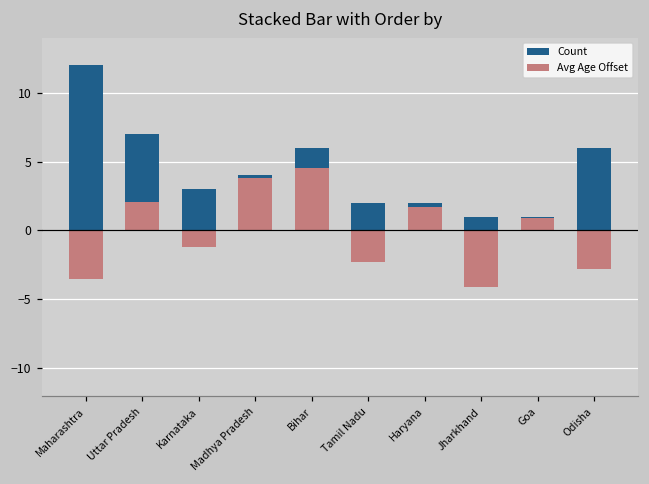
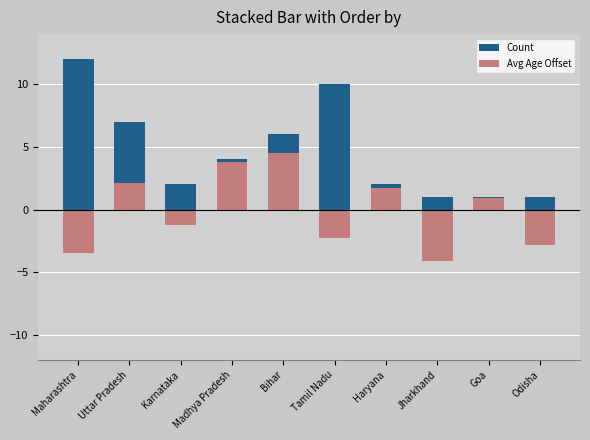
  {
    "Count": {
      "Maharashtra": 12,
      "Uttar Pradesh": 7,
-     "Karnataka": 3,
+     "Karnataka": 2,
      "Madhya Pradesh": 4,
      "Bihar": 6,
-     "Tamil Nadu": 2,
+     "Tamil Nadu": 10,
      "Haryana": 2,
      "Jharkhand": 1,
      "Goa": 1,
-     "Odisha": 6
+     "Odisha": 1
    },
    "Avg Age Offset": {
      "Maharashtra": -3.5,
      "Karnataka": -1.2,
      "Tamil Nadu": -2.3,
      "Jharkhand": -4,
      "Goa": 1,
      "Odisha": -2.8
    }
  }
